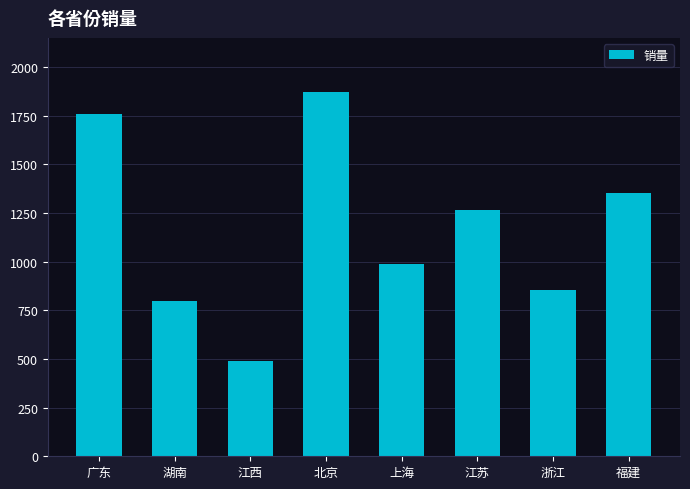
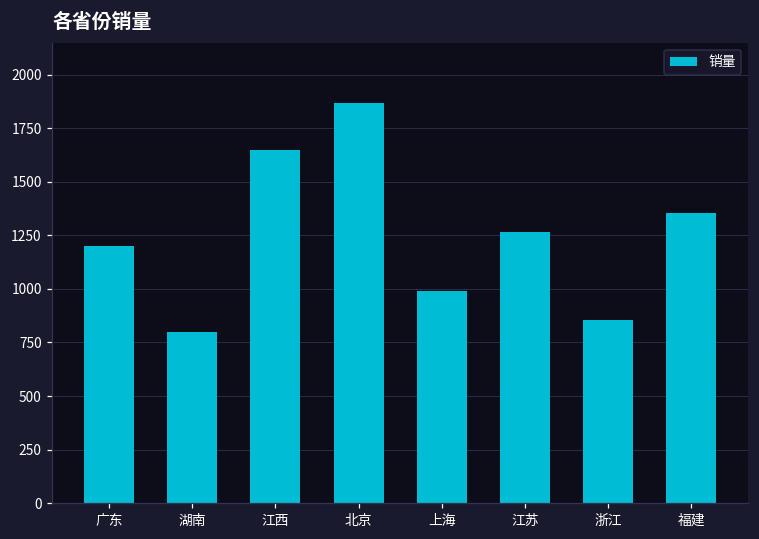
  {
-   "广东": 1760,
+   "广东": 1200,
    "湖南": 800,
-   "江西": 490,
+   "江西": 1650,
    "北京": 1870,
    "上海": 990,
    "江苏": 1270,
    "浙江": 850,
    "福建": 1350
  }
